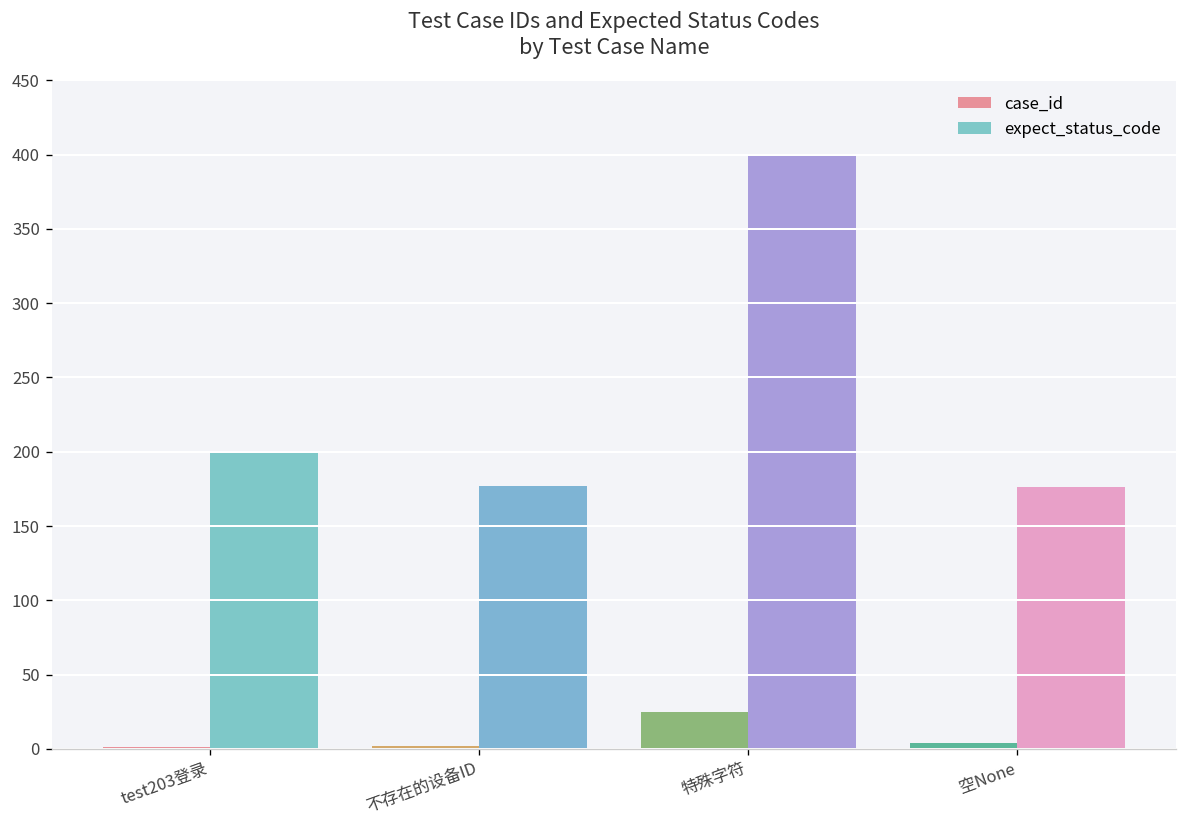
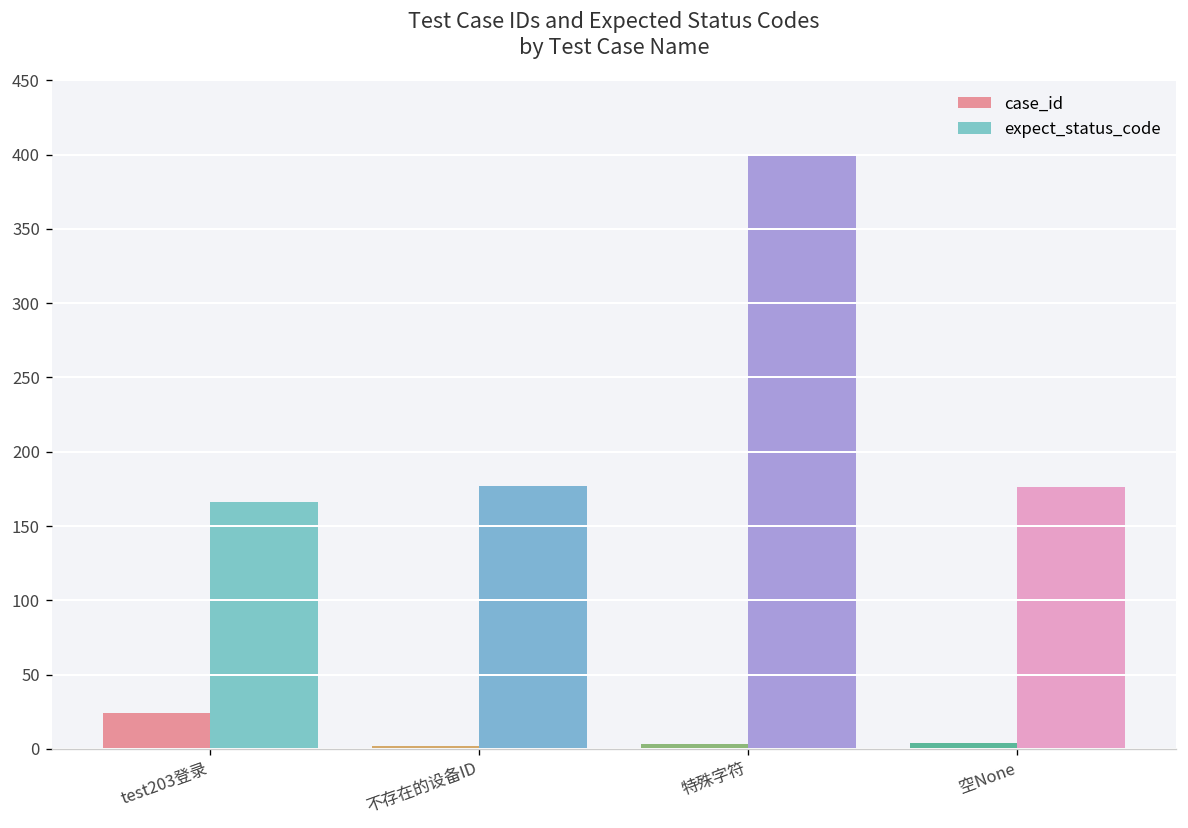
  {
    "case_id": {
-     "test203登录": 1,
-     "特殊字符": 25,
+     "test203登录": 24,
+     "特殊字符": 3,
      "空None": 4
    },
    "expect_status_code": {
-     "test203登录": 200,
+     "test203登录": 166,
      "不存在的设备ID": 177,
      "特殊字符": 400,
      "空None": 176
    }
  }
